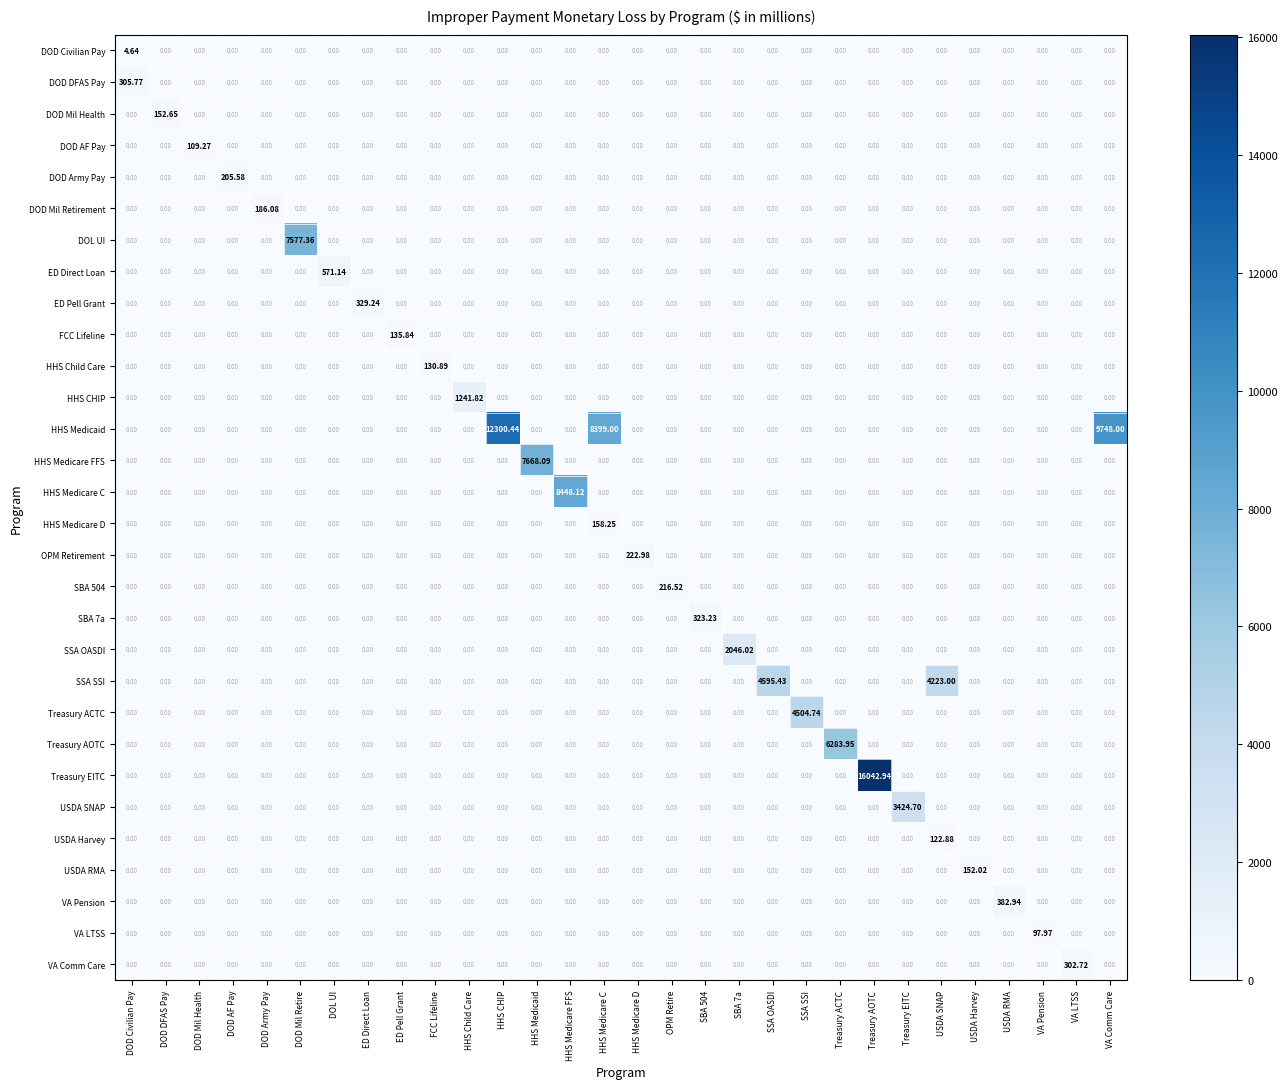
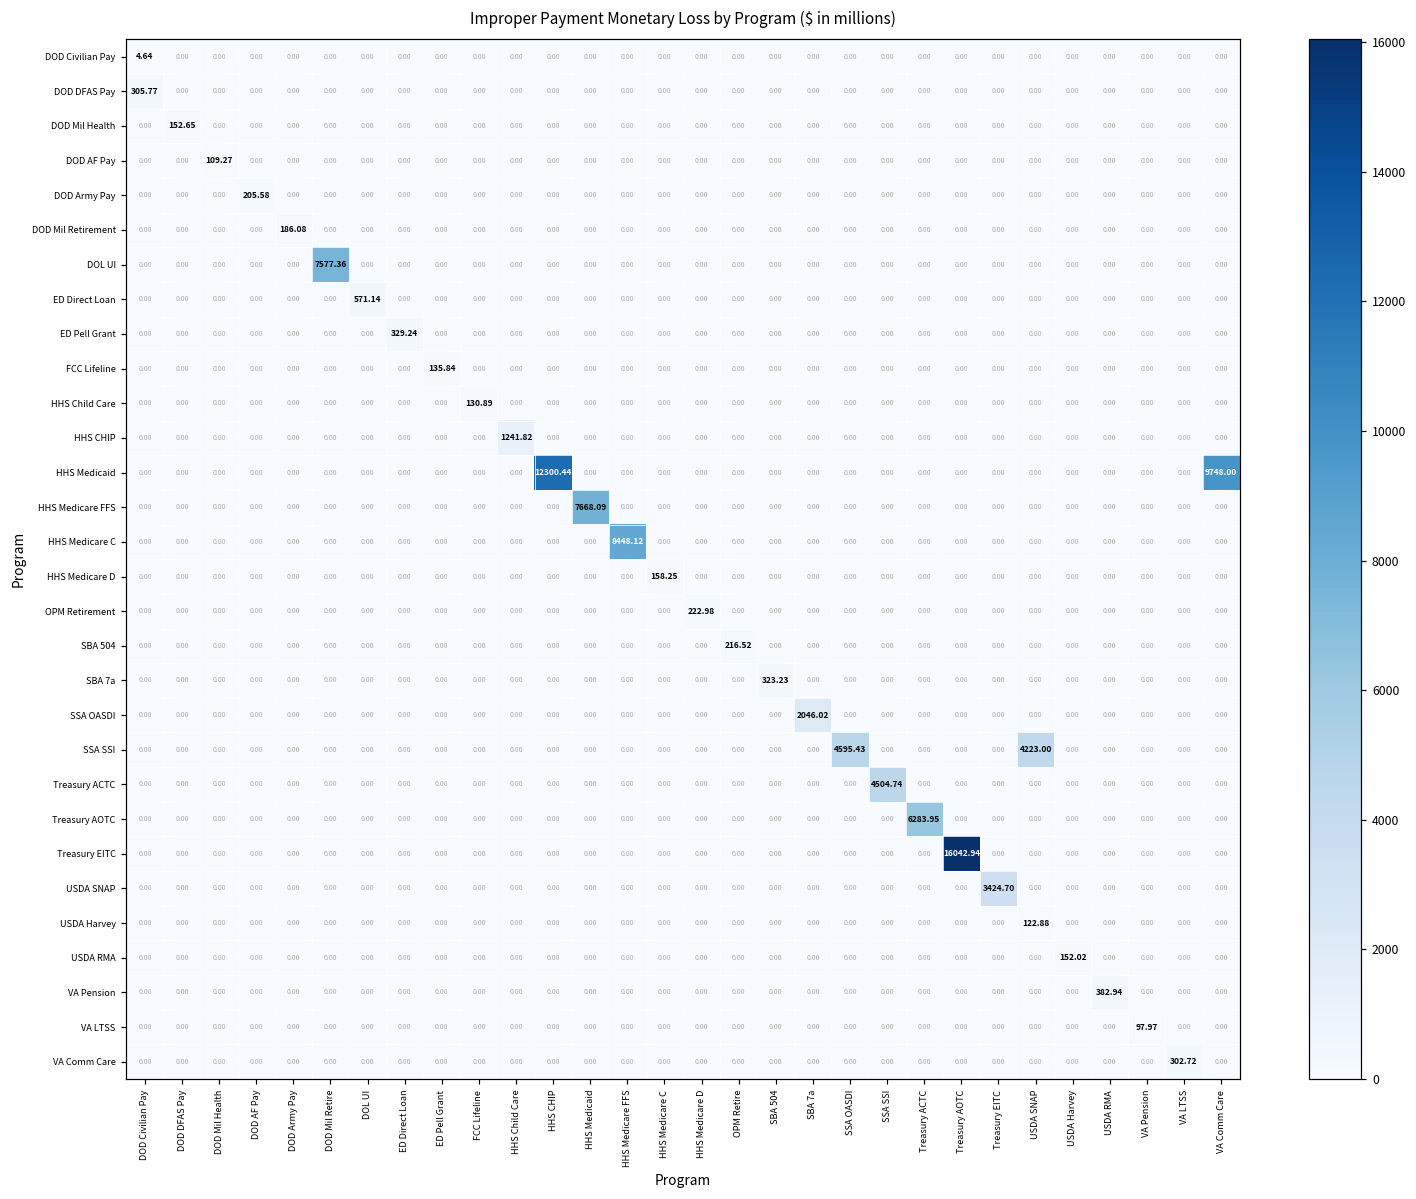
  {
    "HHS Medicaid": {
      "DOD Civilian Pay": 0.00,
      "DOD DFAS Pay": 0.00,
      "DOD Mil Health": 0.00,
      "DOD AF Pay": 0.00,
      "DOD Army Pay": 0.00,
      "DOD Mil Retire": 0.00,
      "DOL UI": 0.00,
      "ED Direct Loan": 0.00,
      "ED Pell Grant": 0.00,
      "FCC Lifeline": 0.00,
      "HHS Child Care": 0.00,
      "HHS CHIP": 12300.44,
      "HHS Medicaid": 0.00,
      "HHS Medicare FFS": 0.00,
-     "HHS Medicare C": 8399.00,
+     "HHS Medicare C": 0.00,
      "HHS Medicare D": 0.00,
      "OPM Retire": 0.00,
      "SBA 504": 0.00,
      "SBA 7a": 0.00,
      "SSA OASDI": 0.00,
      "SSA SSI": 0.00,
      "Treasury ACTC": 0.00,
      "Treasury AOTC": 0.00,
      "Treasury EITC": 0.00,
      "USDA SNAP": 0.00,
      "USDA Harvey": 0.00,
      "USDA RMA": 0.00,
      "VA Pension": 0.00,
      "VA LTSS": 0.00,
      "VA Comm Care": 9748.00
    }
  }
